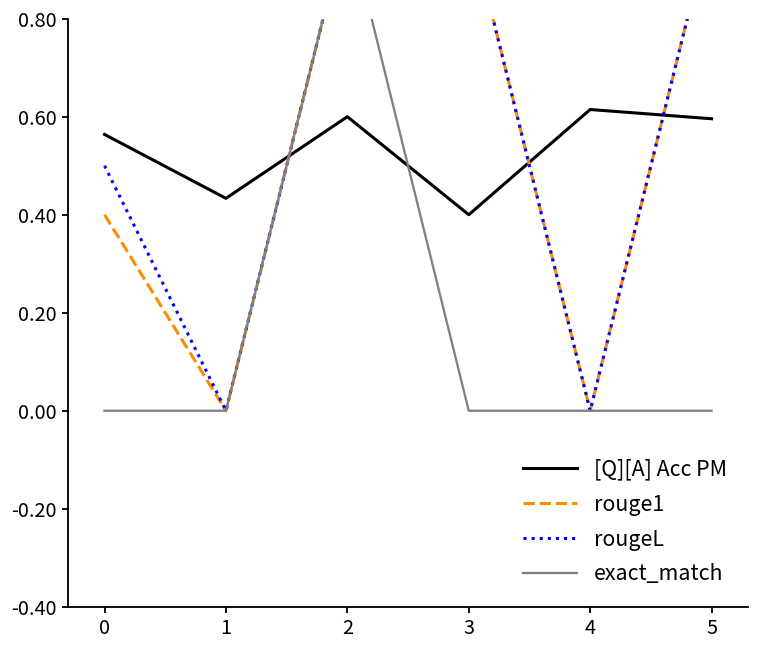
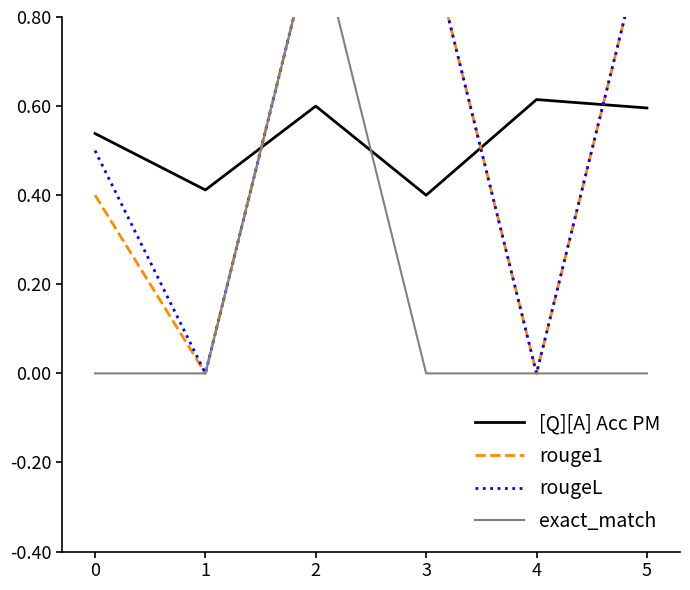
  {
    "[Q][A] Acc PM": {
-     "0": 0.56,
-     "1": 0.43,
+     "0": 0.54,
+     "1": 0.41,
      "2": 0.60,
      "3": 0.40,
      "4": 0.61,
      "5": 0.60
    },
    "rouge1": {
      "0": 0.40
    },
    "rougeL": {
      "0": 0.50
    },
    "exact_match": {
      "0": 0.00,
      "3": 0.00,
      "5": 0.00
    }
  }
